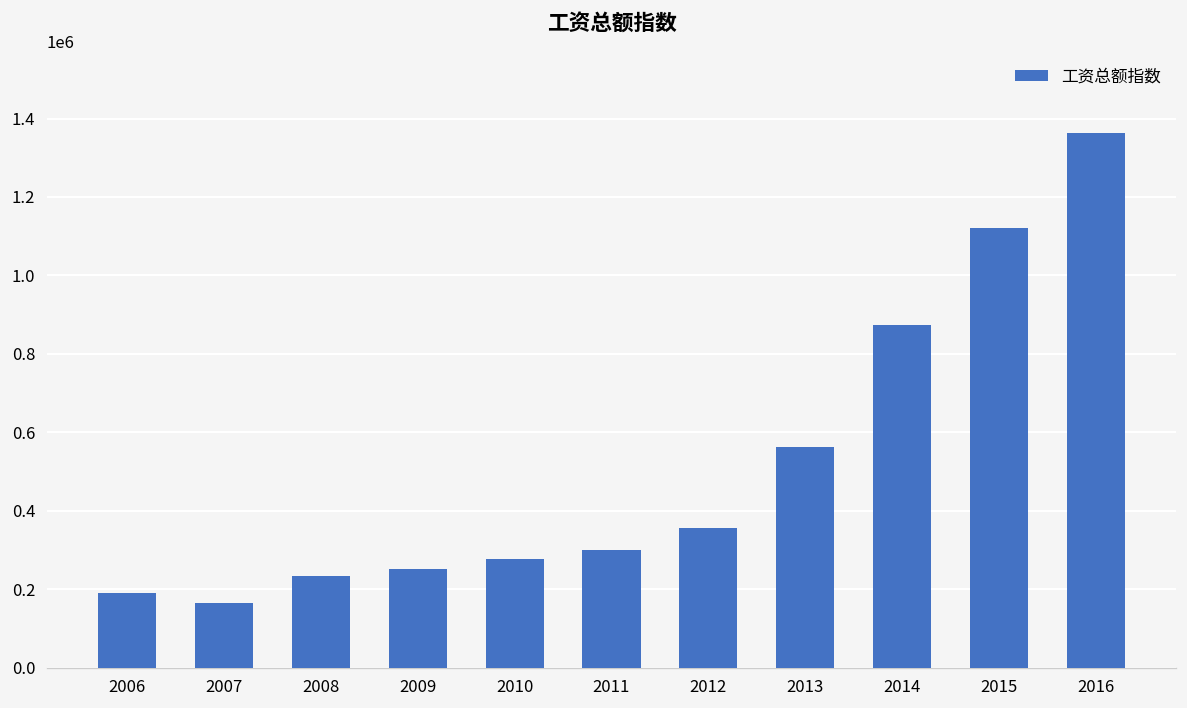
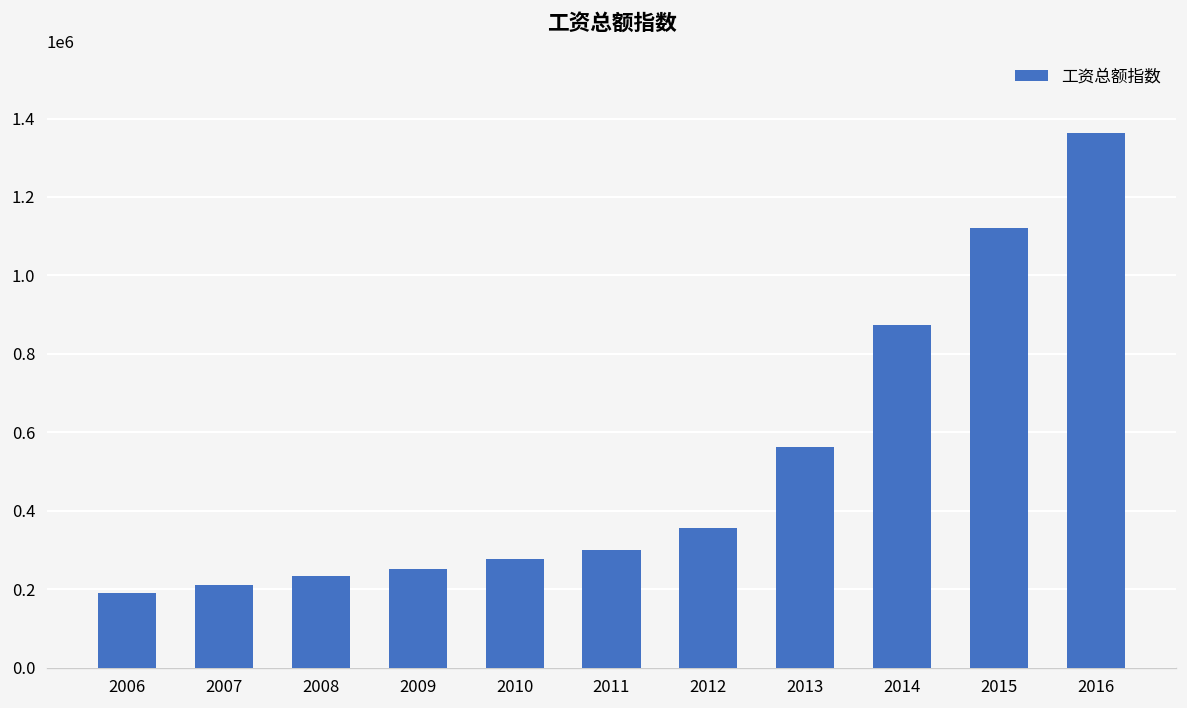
  {
    "2006": 190000,
-   "2007": 160000,
+   "2007": 210000,
    "2008": 230000,
    "2009": 250000,
    "2010": 280000,
    "2011": 300000,
    "2012": 360000,
    "2013": 560000,
    "2014": 870000,
    "2015": 1120000,
    "2016": 1360000
  }
